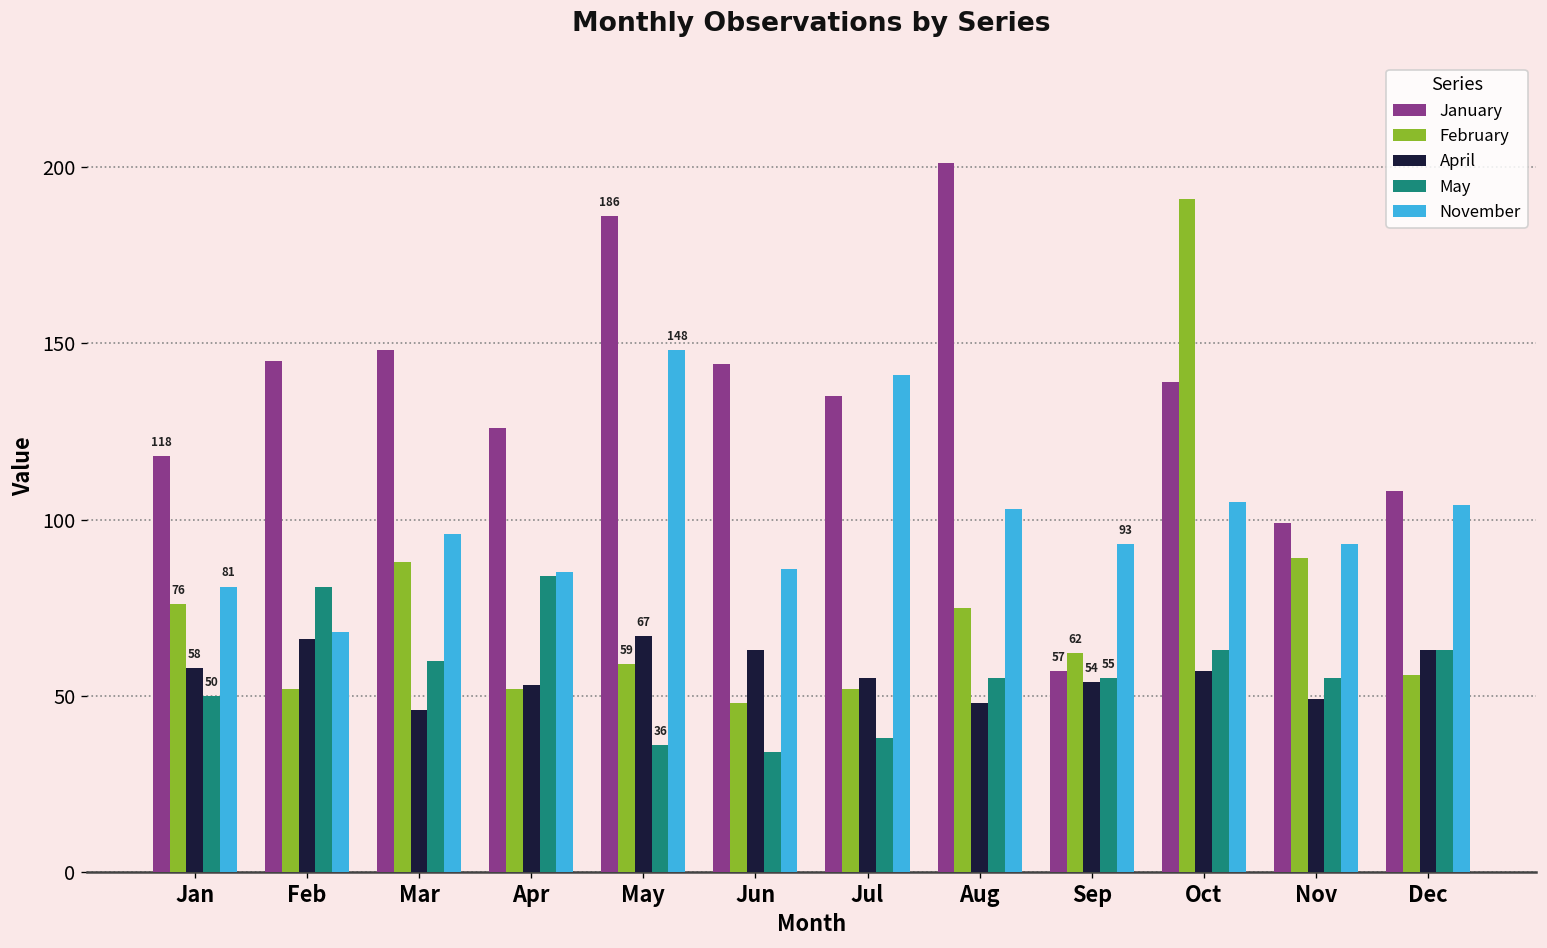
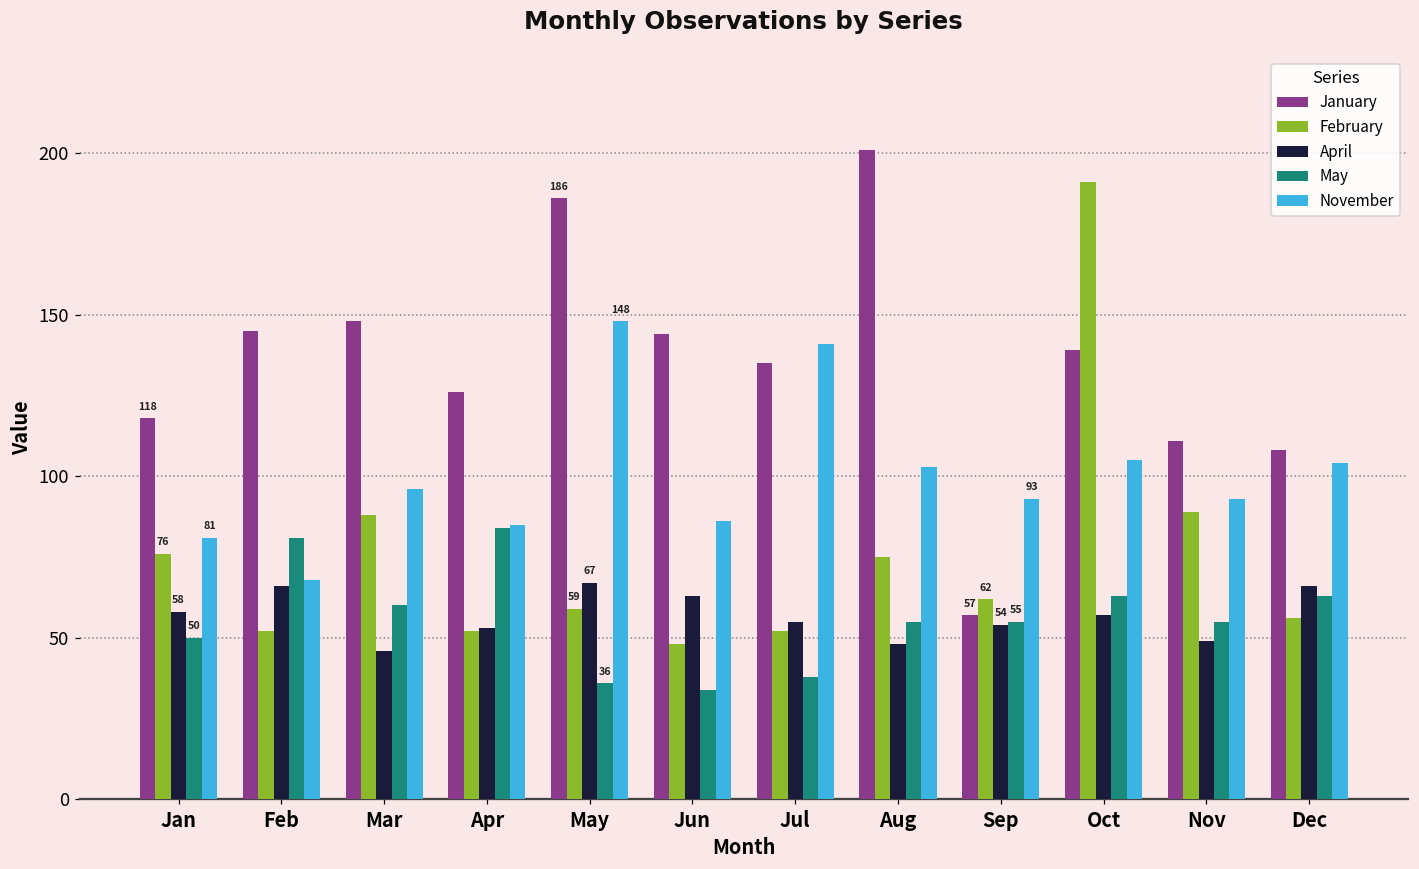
  {
    "January": {
      "Feb": 145,
      "Mar": 148,
      "Apr": 126,
      "Jun": 144,
      "Jul": 135,
      "Aug": 201,
      "Oct": 139,
-     "Nov": 99,
+     "Nov": 111,
      "Dec": 108
    },
    "February": {
      "Jan": 76,
      "May": 59,
      "Sep": 62
    },
    "April": {
      "Feb": 66,
      "Mar": 46,
      "Apr": 53,
      "Jun": 63,
      "Jul": 55,
      "Aug": 48,
      "Oct": 57,
      "Nov": 49,
-     "Dec": 63
+     "Dec": 66
    },
    "May": {
      "Jan": 50,
      "May": 36,
      "Sep": 55
    },
    "November": {
      "Jan": 81,
      "May": 148,
      "Sep": 93
    }
  }
